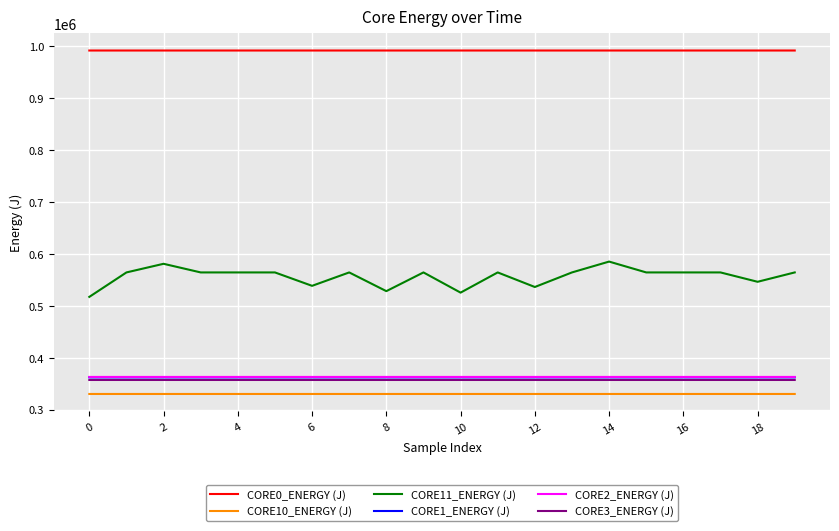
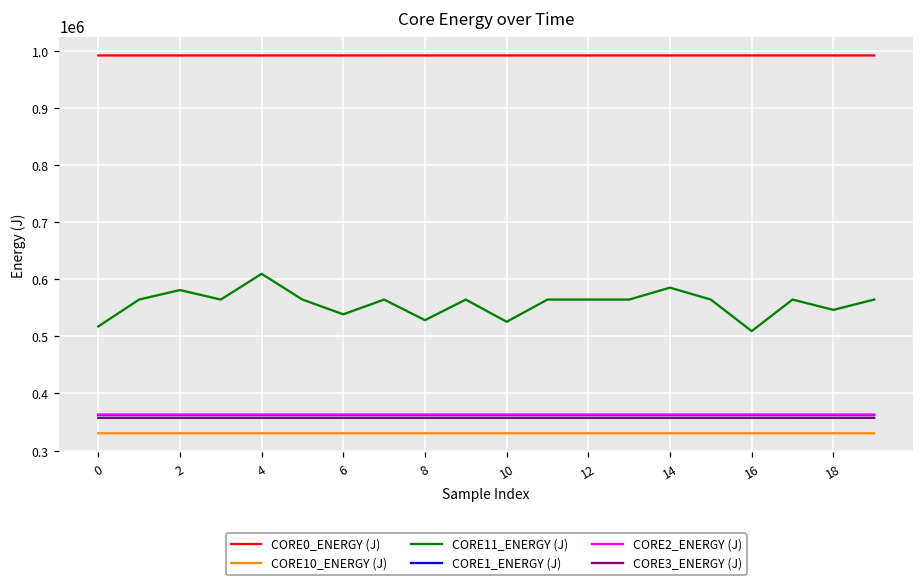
  {
    "CORE0_ENERGY (J)": {
      "0": 990000,
      "2": 990000,
      "4": 990000,
      "6": 990000,
      "8": 990000,
      "10": 990000,
      "12": 990000,
      "14": 990000,
      "16": 990000,
      "18": 990000
    },
    "CORE10_ENERGY (J)": {
      "0": 330000,
      "2": 330000,
      "4": 330000,
      "6": 330000,
      "8": 330000,
      "10": 330000,
      "12": 330000,
      "14": 330000,
      "16": 330000,
      "18": 330000
    },
    "CORE11_ENERGY (J)": {
      "0": 520000,
      "2": 580000,
-     "4": 560000,
+     "4": 610000,
      "6": 540000,
      "8": 530000,
      "10": 530000,
-     "12": 540000,
+     "12": 560000,
      "14": 590000,
-     "16": 560000,
+     "16": 510000,
      "18": 550000
    },
    "CORE2_ENERGY (J)": {
      "0": 360000,
      "2": 360000,
      "4": 360000,
      "6": 360000,
      "8": 360000,
      "10": 360000,
      "12": 360000,
      "14": 360000,
      "16": 360000,
      "18": 360000
    }
  }
